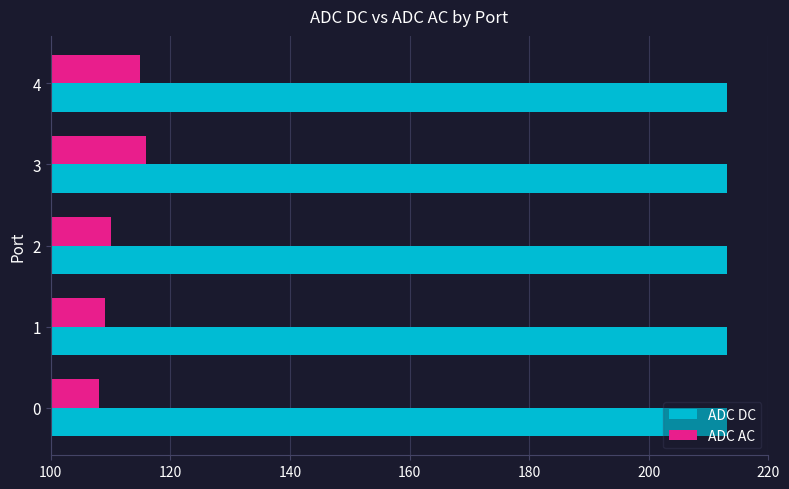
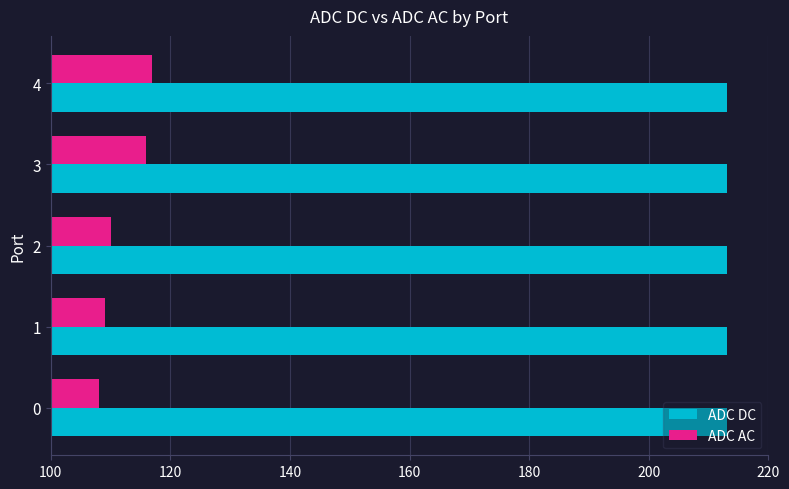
  {
    "ADC DC": {
      "4": 213,
      "3": 213,
      "2": 213,
      "1": 213
    },
    "ADC AC": {
-     "4": 115,
+     "4": 117,
      "3": 116,
      "2": 110,
      "1": 109,
      "0": 108
    }
  }
